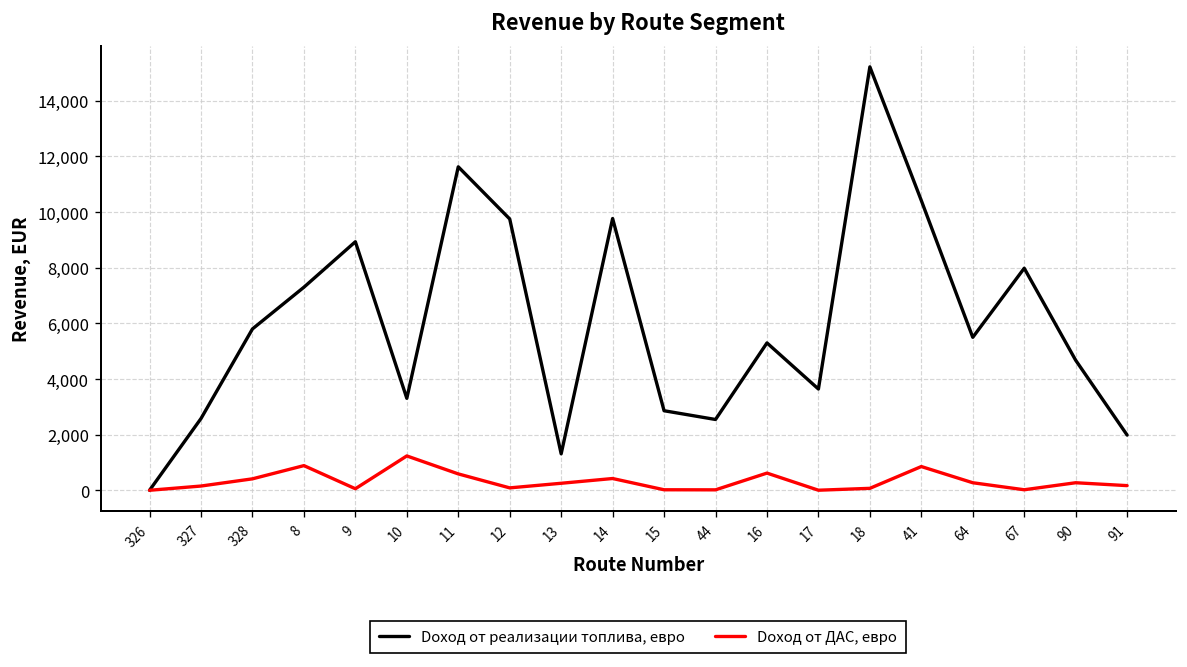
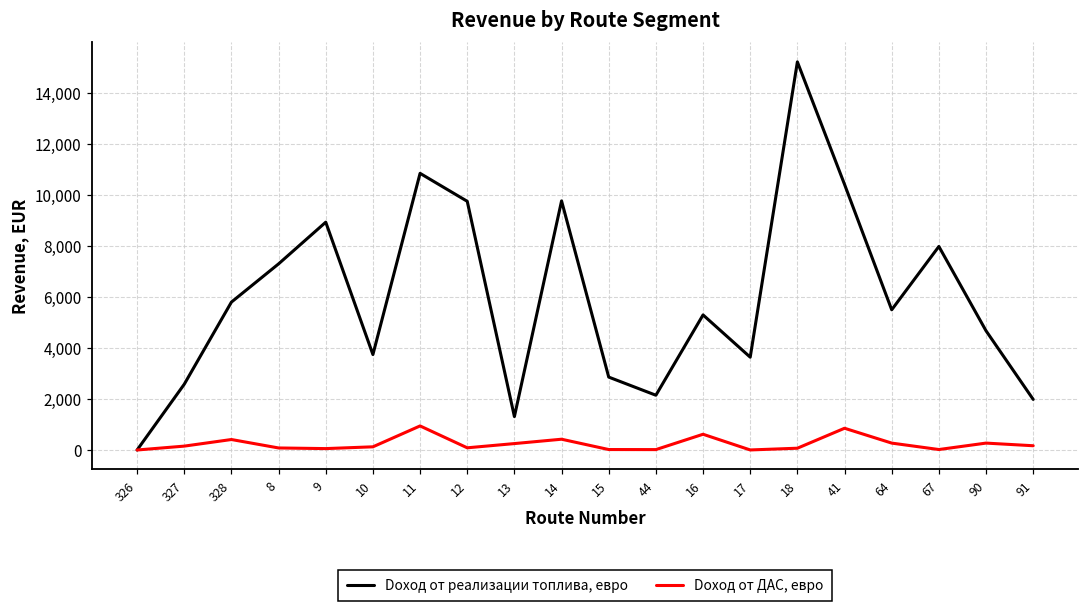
  {
    "Doход от реализации топлива, евро": {
      "327": "2,600",
      "328": "5,800",
      "8": "7,300",
      "9": "8,900",
-     "10": "3,300",
-     "11": "11,600",
+     "10": "3,700",
+     "11": "10,800",
      "12": "9,800",
      "13": "1,300",
      "14": "9,800",
      "15": "2,900",
-     "44": "2,500",
+     "44": "2,100",
      "16": "5,300",
      "17": "3,600",
      "18": "15,200",
      "41": "10,400",
      "64": "5,500",
      "67": "8,000",
      "90": "4,700",
      "91": "2,000"
    },
    "Doход от ДАС, евро": {
      "327": "200",
      "328": "400",
-     "8": "900",
+     "8": "100",
      "9": "100",
-     "10": "1,200",
-     "11": "600",
+     "10": "100",
+     "11": "900",
      "12": "100",
      "13": "300",
      "14": "400",
      "15": "0",
      "44": "0",
      "16": "600",
      "17": "0",
      "18": "100",
      "41": "900",
      "64": "300",
      "67": "0",
      "90": "300",
      "91": "200"
    }
  }
